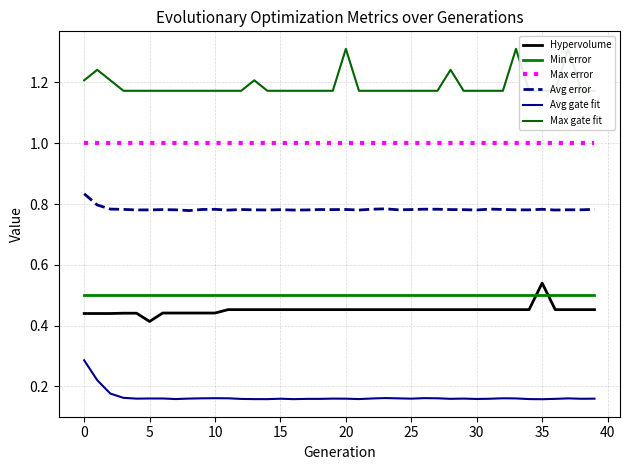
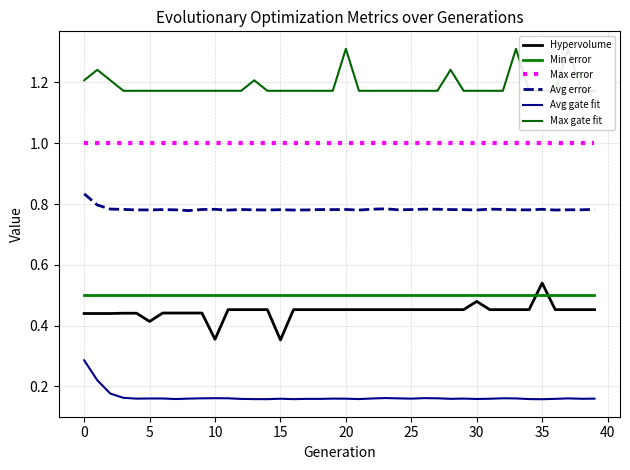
  {
    "Hypervolume": {
      "0": 0.44,
      "5": 0.41,
-     "10": 0.44,
-     "15": 0.45,
+     "10": 0.36,
+     "15": 0.35,
      "20": 0.45,
      "25": 0.45,
-     "30": 0.45,
+     "30": 0.48,
      "35": 0.54
    },
    "Max error": {
      "0": 1.00,
      "5": 1.00,
      "10": 1.00,
      "15": 1.00,
      "20": 1.00,
      "25": 1.00,
      "30": 1.00,
      "35": 1.00
    }
  }
